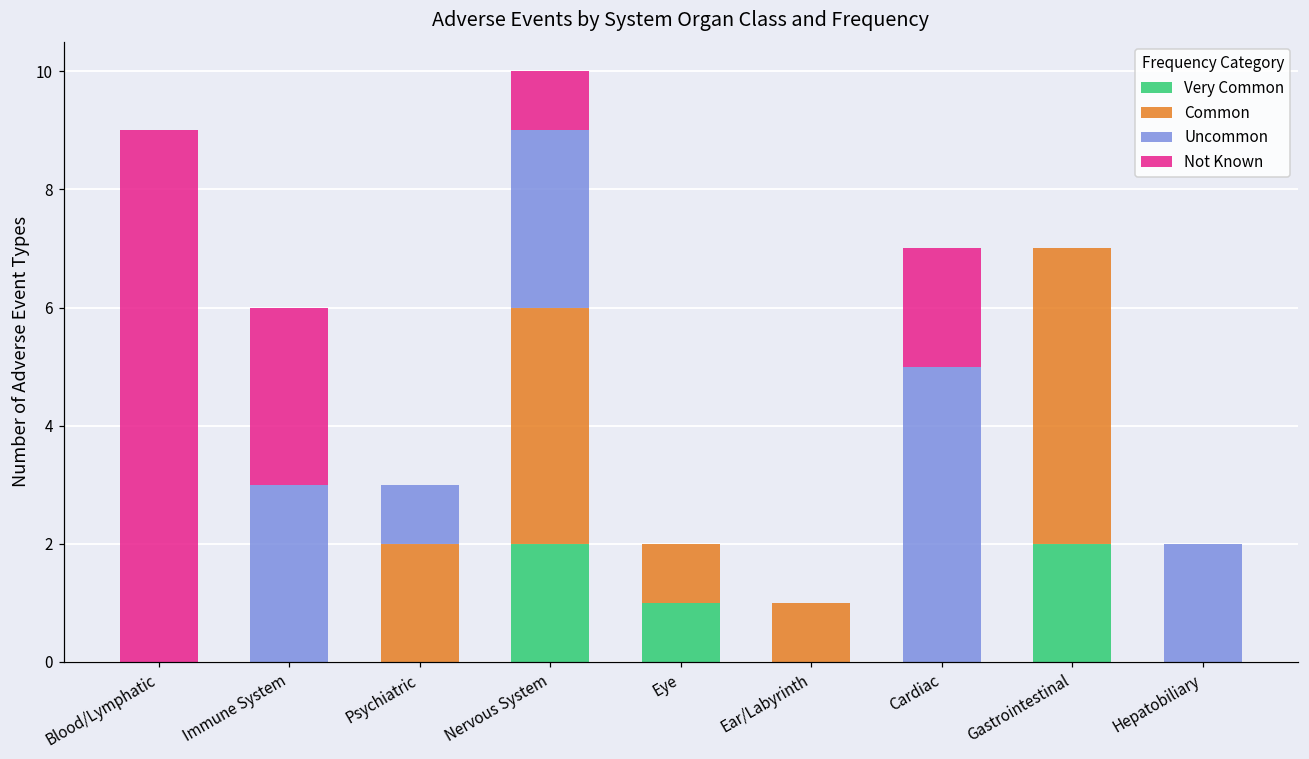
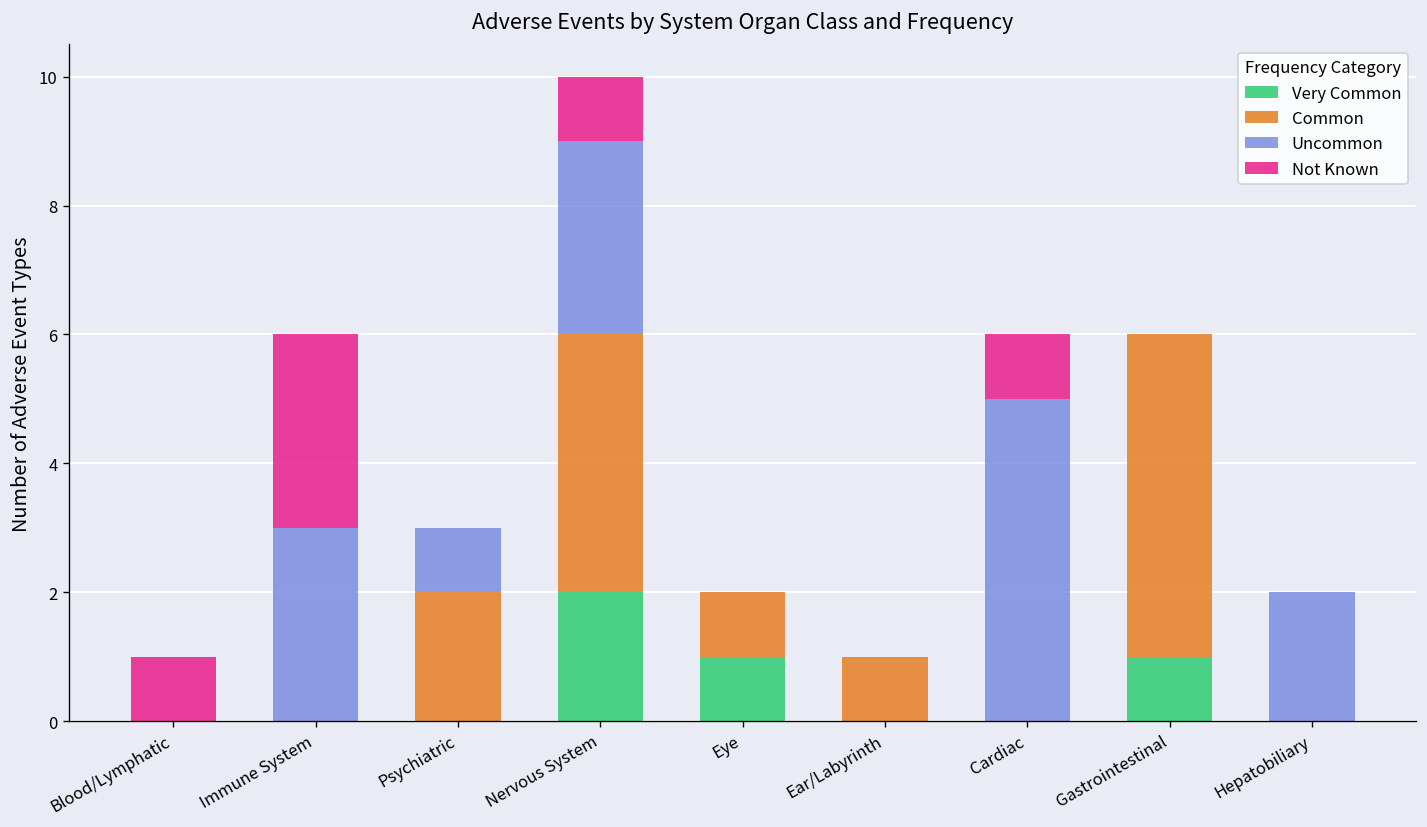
  {
    "Very Common": {
      "Blood/Lymphatic": 0,
      "Immune System": 0,
      "Psychiatric": 0,
      "Nervous System": 2,
      "Eye": 1,
      "Ear/Labyrinth": 0,
      "Cardiac": 0,
-     "Gastrointestinal": 2,
+     "Gastrointestinal": 1,
      "Hepatobiliary": 0
    },
    "Common": {
      "Blood/Lymphatic": 0,
      "Immune System": 0,
      "Psychiatric": 2,
      "Nervous System": 4,
      "Eye": 1,
      "Ear/Labyrinth": 1,
      "Cardiac": 0,
      "Gastrointestinal": 5,
      "Hepatobiliary": 0
    },
    "Uncommon": {
      "Blood/Lymphatic": 0,
      "Immune System": 3,
      "Psychiatric": 1,
      "Nervous System": 3,
      "Eye": 0,
      "Ear/Labyrinth": 0,
      "Cardiac": 5,
      "Gastrointestinal": 0,
      "Hepatobiliary": 2
    },
    "Not Known": {
-     "Blood/Lymphatic": 9,
+     "Blood/Lymphatic": 1,
      "Immune System": 3,
      "Psychiatric": 0,
      "Nervous System": 1,
      "Eye": 0,
      "Ear/Labyrinth": 0,
-     "Cardiac": 2,
+     "Cardiac": 1,
      "Gastrointestinal": 0,
      "Hepatobiliary": 0
    }
  }
